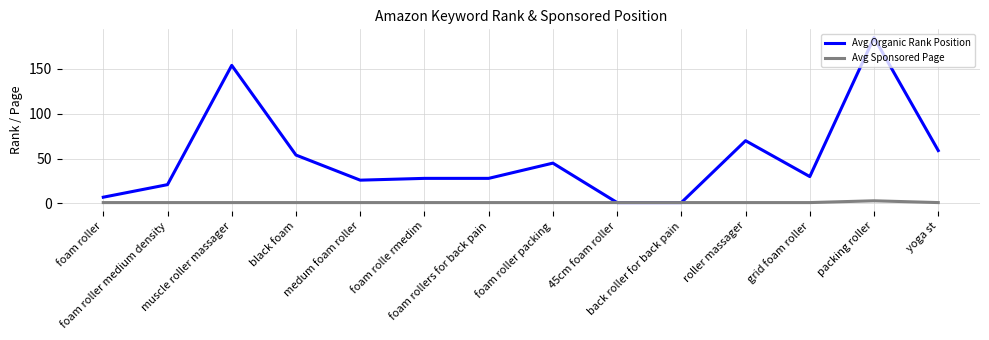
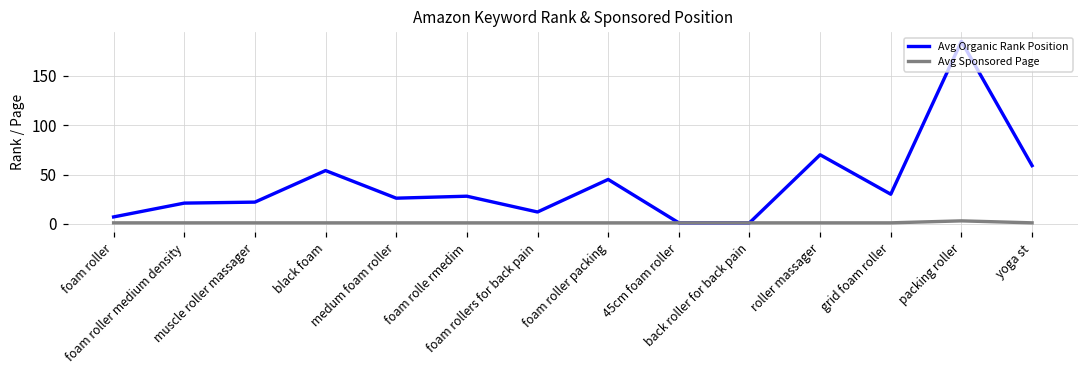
  {
    "Avg Organic Rank Position": {
      "foam roller": 10,
      "foam roller medium density": 20,
-     "muscle roller massager": 150,
+     "muscle roller massager": 20,
      "black foam": 50,
      "medum foam roller": 30,
      "foam rolle rmedim": 30,
-     "foam rollers for back pain": 30,
+     "foam rollers for back pain": 10,
      "foam roller packing": 50,
      "roller massager": 70,
      "grid foam roller": 30,
      "yoga st": 60
    },
    "Avg Sponsored Page": {
      "foam roller": 0,
      "foam roller medium density": 0,
      "muscle roller massager": 0,
      "black foam": 0,
      "medum foam roller": 0,
      "foam rolle rmedim": 0,
      "foam rollers for back pain": 0,
      "foam roller packing": 0,
      "roller massager": 0,
      "grid foam roller": 0,
      "packing roller": 0,
      "yoga st": 0
    }
  }
